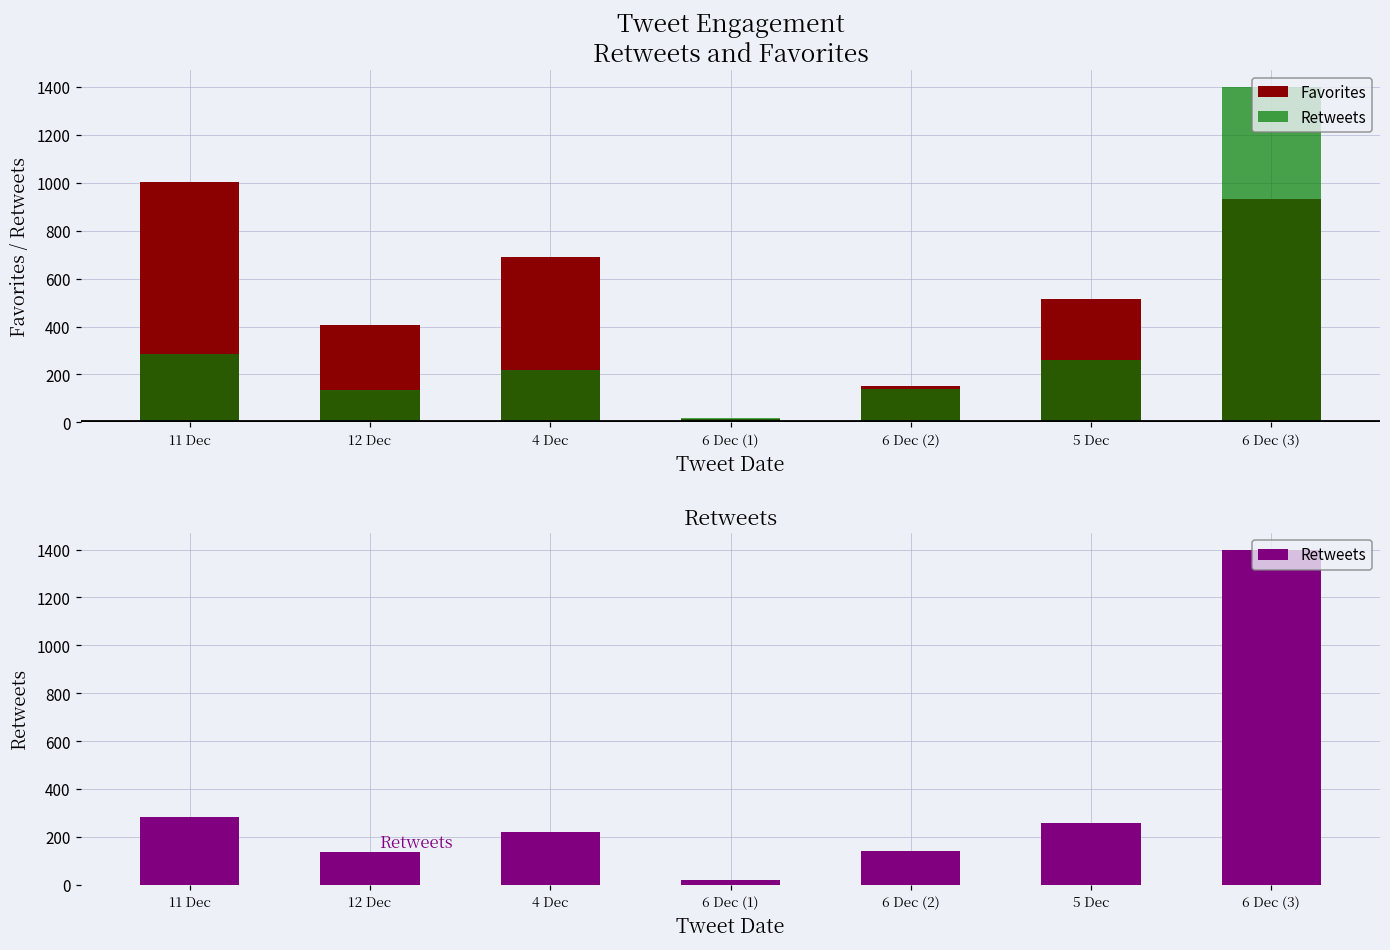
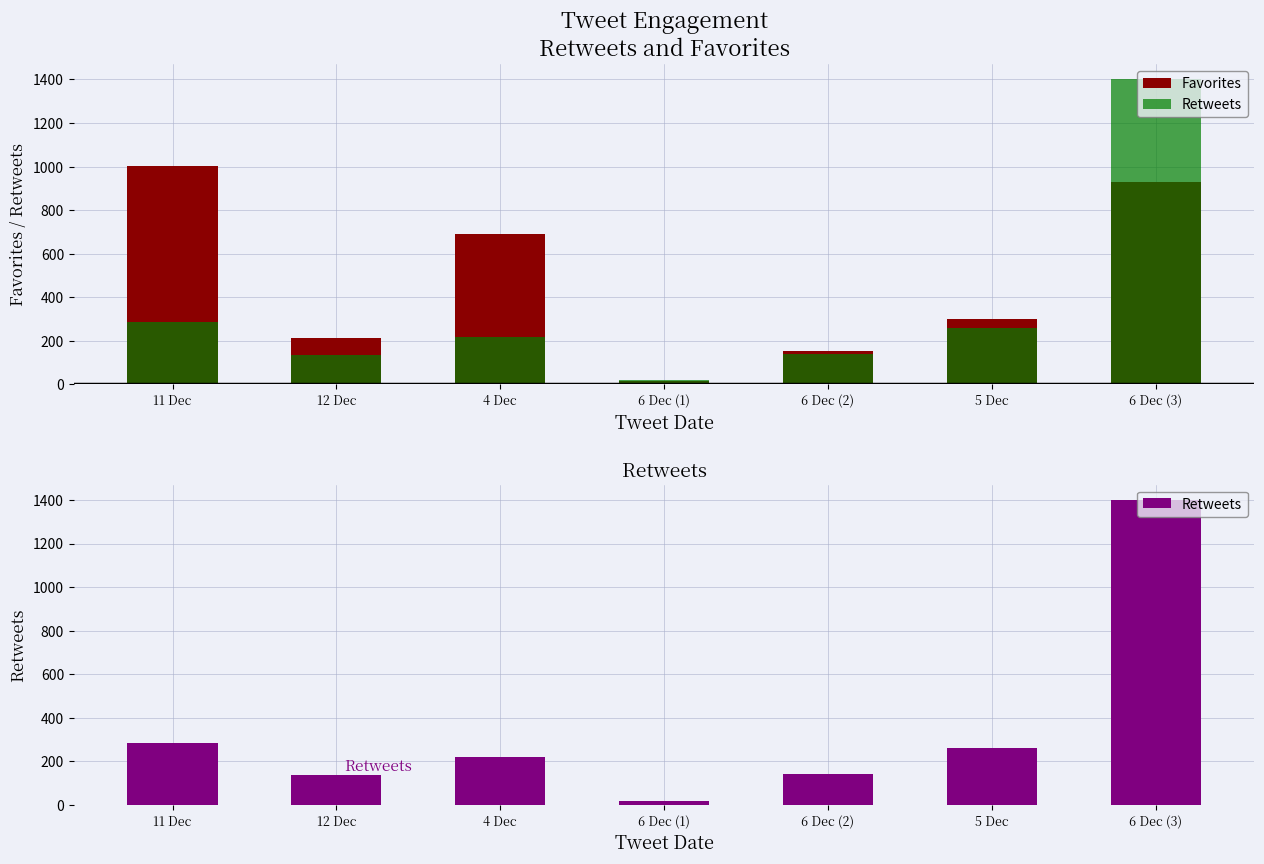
  {
    "Tweet Engagement Retweets and Favorites": {
      "Favorites": {
        "11 Dec": 1000,
-       "12 Dec": 410,
+       "12 Dec": 210,
        "4 Dec": 690,
        "6 Dec (1)": 20,
        "6 Dec (2)": 150,
-       "5 Dec": 520
+       "5 Dec": 300
      }
    },
    "Retweets": {
      "11 Dec": 280,
      "12 Dec": 140,
      "4 Dec": 220,
      "6 Dec (1)": 20,
      "6 Dec (2)": 140,
      "5 Dec": 260
    }
  }
